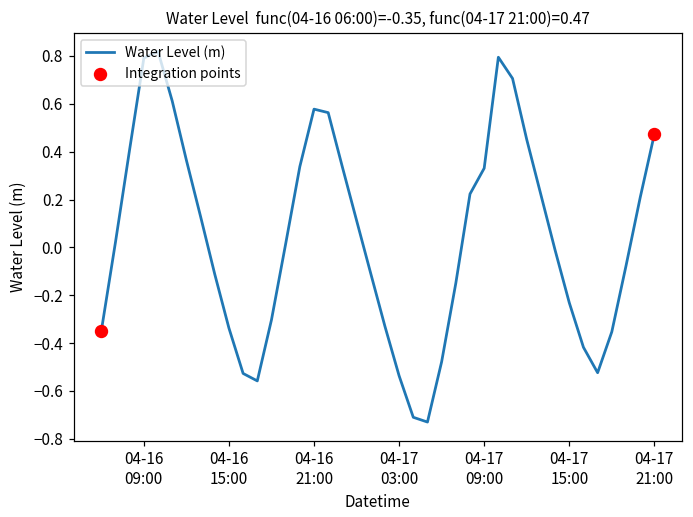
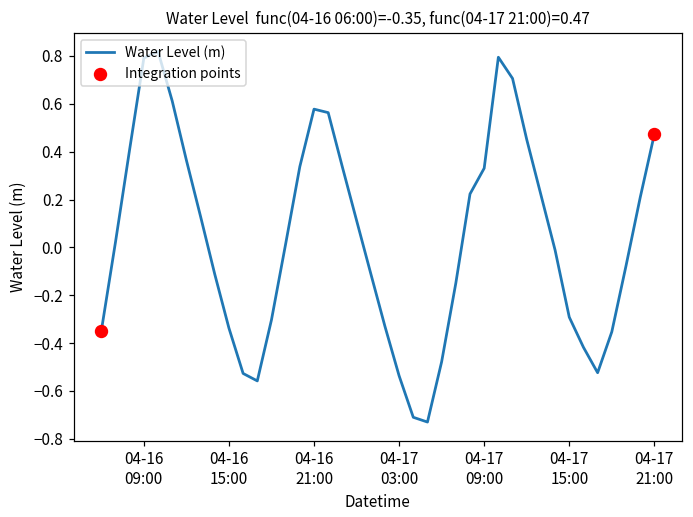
  {
    "Water Level (m)": {
      "04-16 15:00": -0.34,
      "04-16 21:00": 0.58,
      "04-17 03:00": -0.54,
      "04-17 09:00": 0.33,
-     "04-17 15:00": -0.23
+     "04-17 15:00": -0.29
    }
  }
